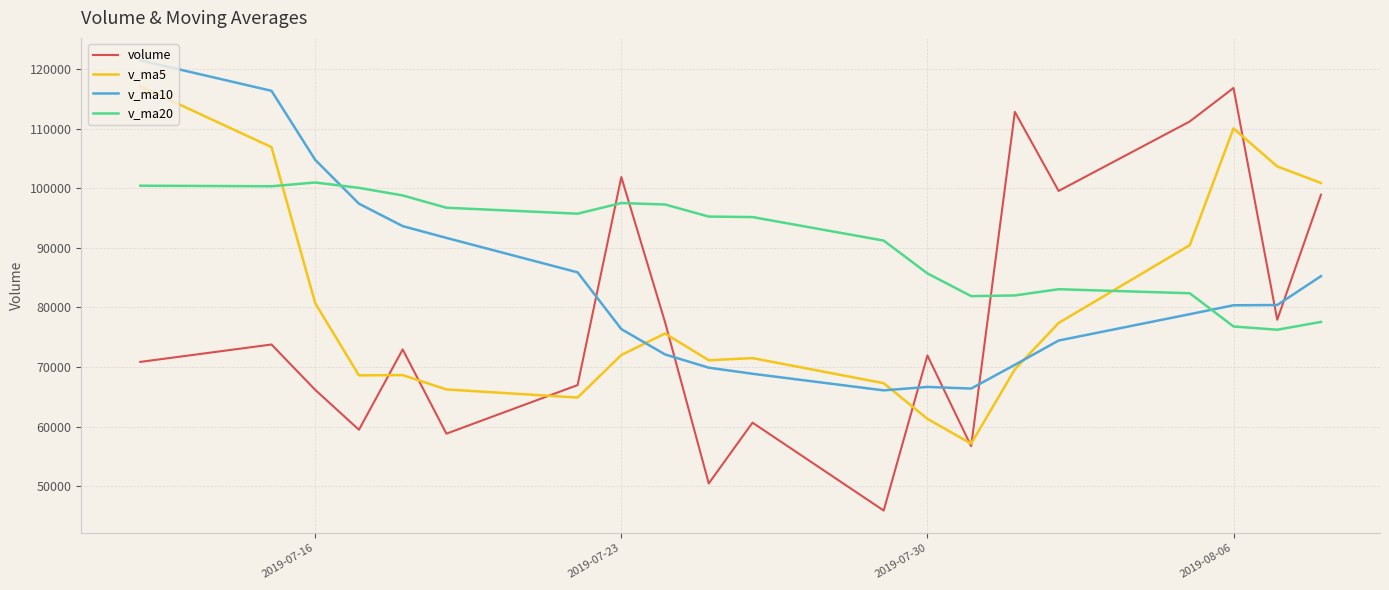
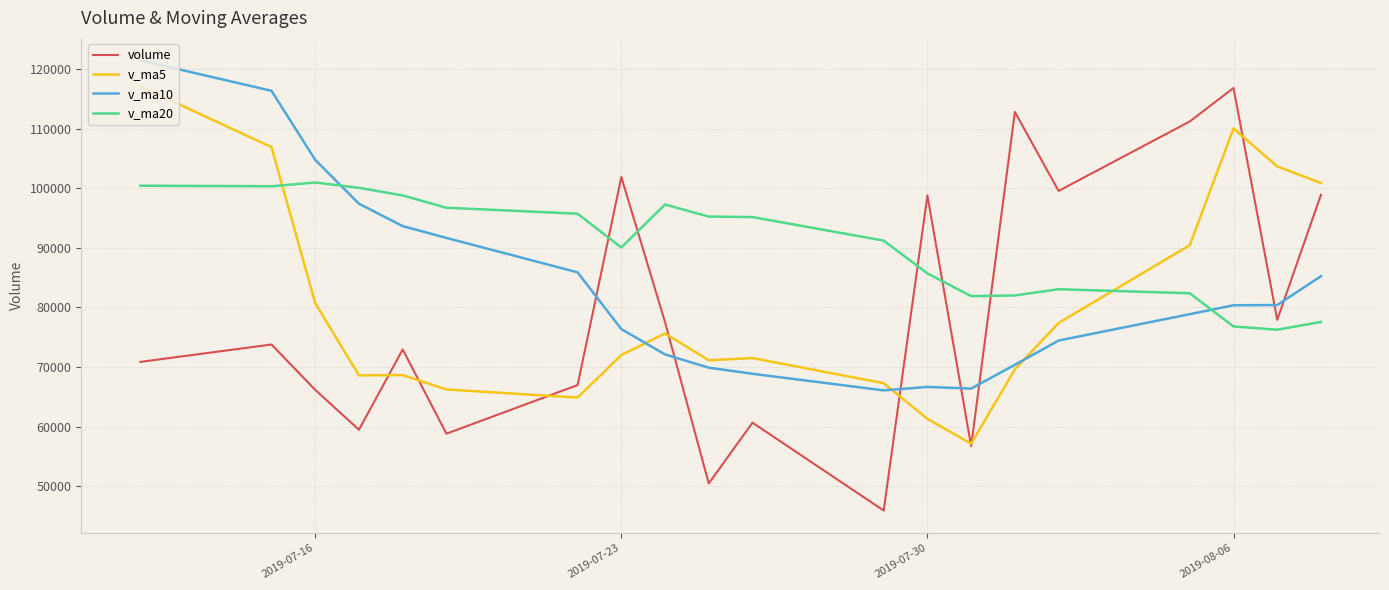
  {
    "volume": {
      "2019-07-16": 66000,
      "2019-07-23": 102000,
-     "2019-07-30": 72000,
+     "2019-07-30": 99000,
      "2019-08-06": 117000
    },
    "v_ma5": {
      "2019-07-16": 81000,
      "2019-07-23": 72000,
      "2019-07-30": 61000,
      "2019-08-06": 110000
    },
    "v_ma10": {
      "2019-07-16": 105000,
      "2019-07-23": 76000,
      "2019-07-30": 67000,
      "2019-08-06": 80000
    },
    "v_ma20": {
      "2019-07-16": 101000,
-     "2019-07-23": 98000,
+     "2019-07-23": 90000,
      "2019-07-30": 86000,
      "2019-08-06": 77000
    }
  }
